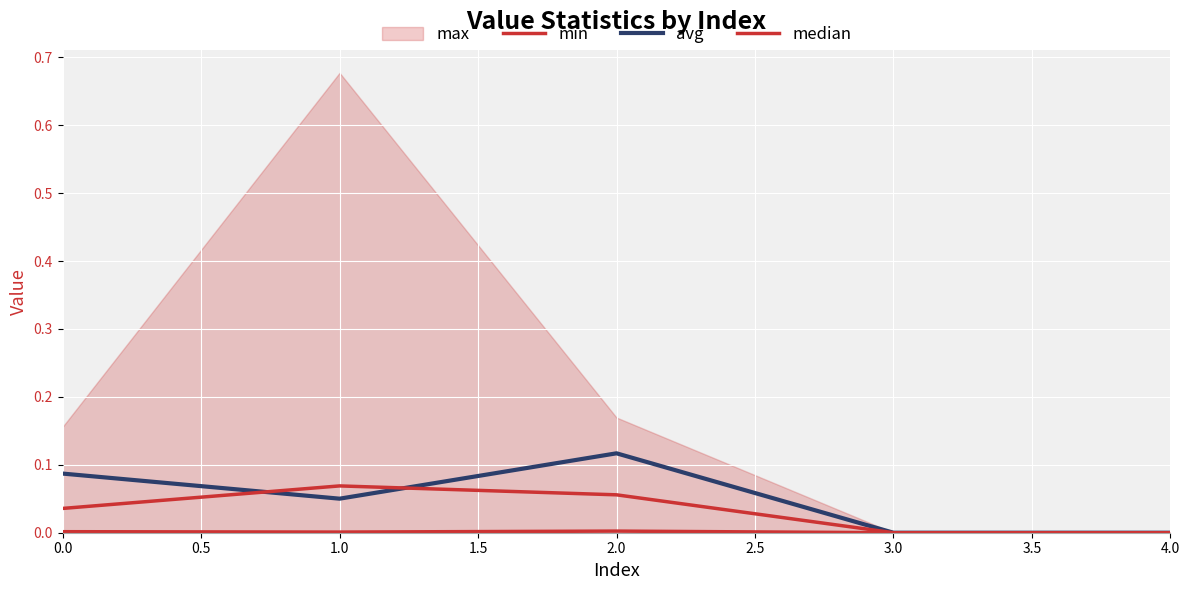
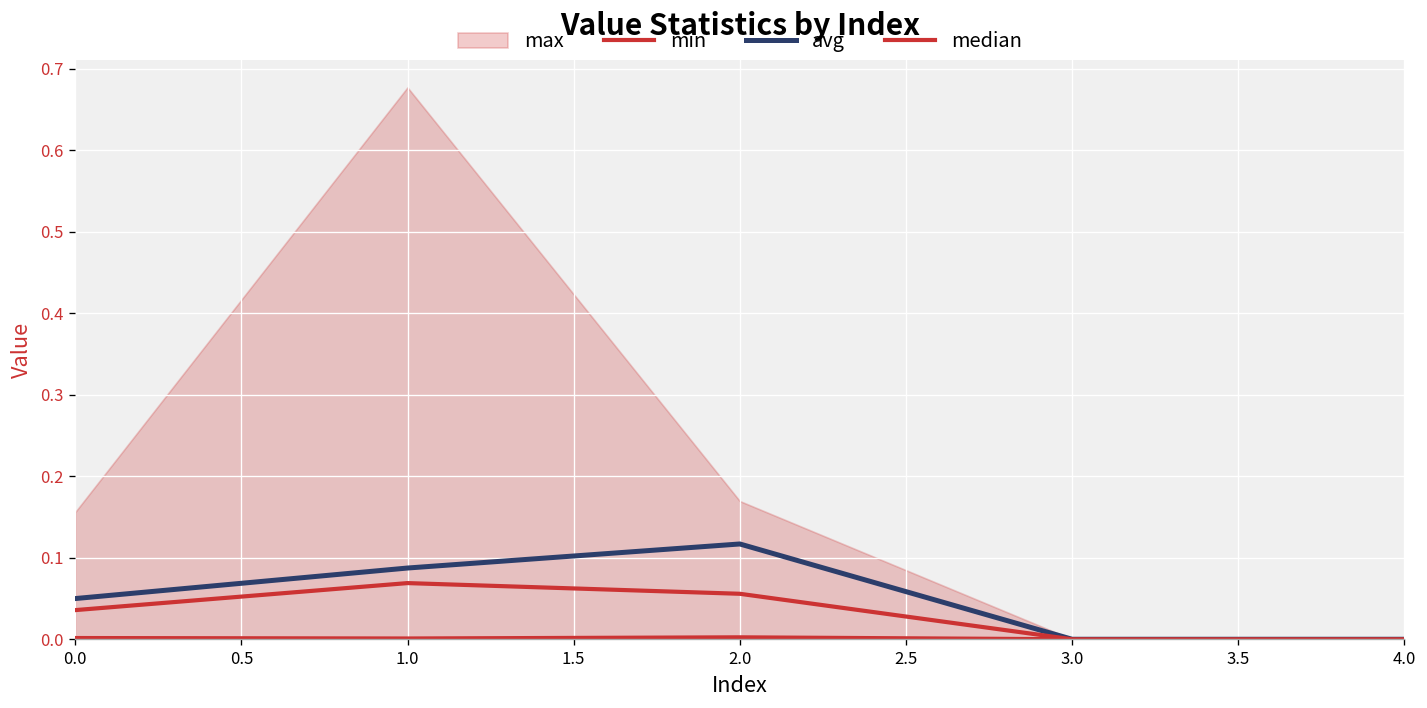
  {
    "avg": {
-     "0.0": 0.09,
-     "1.0": 0.05,
+     "0.0": 0.05,
+     "1.0": 0.09,
      "2.0": 0.12
    }
  }
